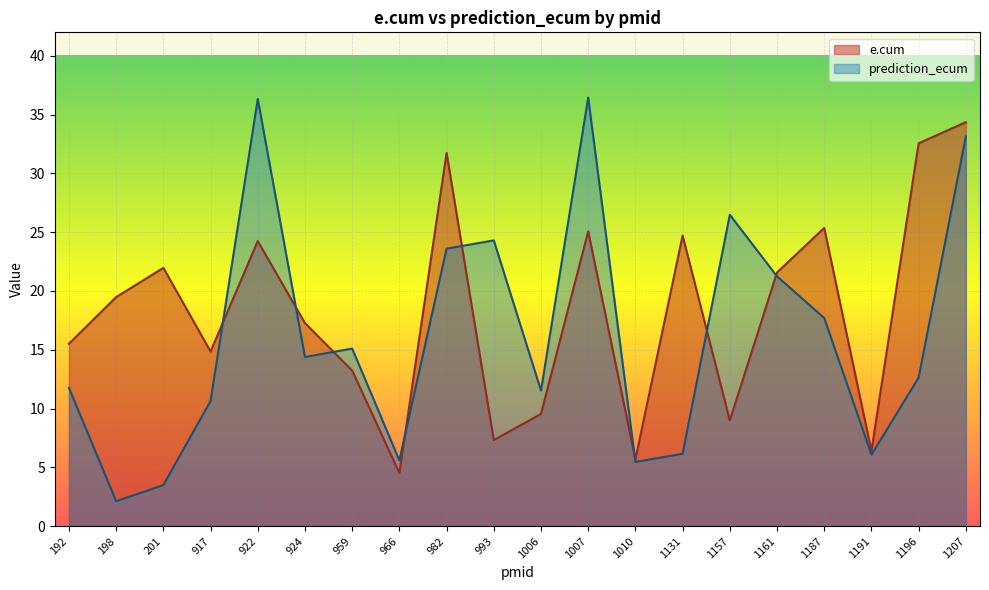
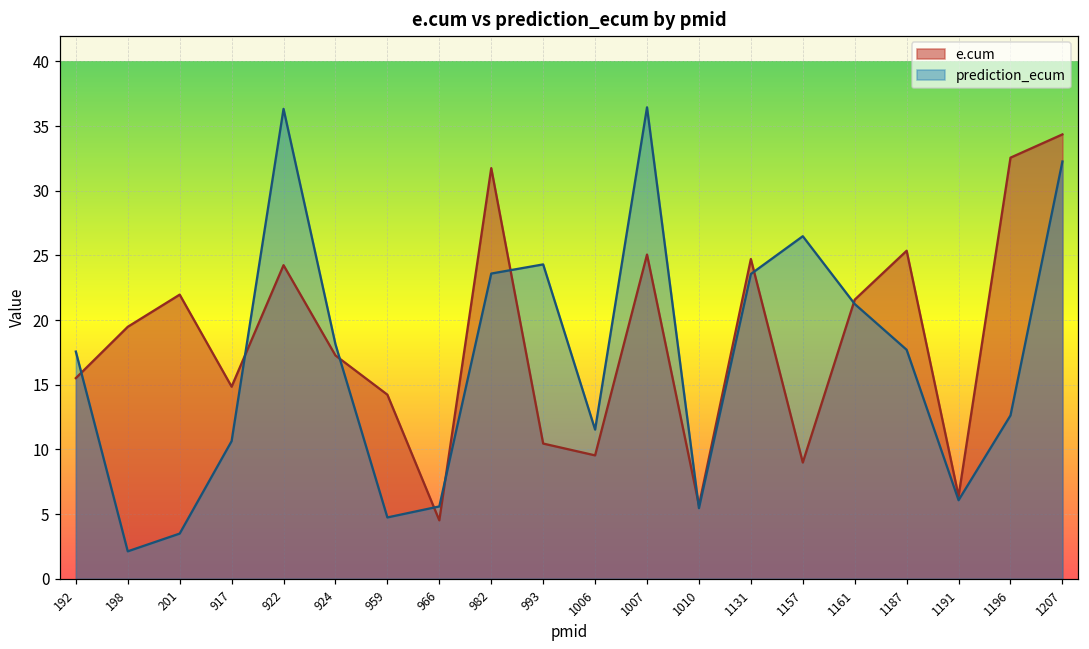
  {
    "e.cum": {
      "192": 15.5,
      "198": 19.5,
      "201": 22.0,
      "917": 14.9,
      "922": 24.2,
      "924": 17.3,
-     "959": 13.2,
+     "959": 14.2,
      "966": 4.5,
      "982": 31.7,
-     "993": 7.3,
+     "993": 10.5,
      "1006": 9.5,
      "1007": 25.1,
      "1010": 5.7,
      "1131": 24.7,
      "1157": 9.0,
      "1161": 21.6,
      "1187": 25.4,
      "1191": 6.4,
      "1196": 32.6,
      "1207": 34.4
    },
    "prediction_ecum": {
-     "192": 11.8,
+     "192": 17.6,
      "198": 2.1,
      "201": 3.5,
      "917": 10.6,
      "922": 36.3,
-     "924": 14.4,
-     "959": 15.1,
+     "924": 18.1,
+     "959": 4.7,
      "966": 5.6,
      "982": 23.6,
      "993": 24.3,
      "1006": 11.5,
      "1007": 36.5,
      "1010": 5.5,
-     "1131": 6.2,
+     "1131": 23.6,
      "1157": 26.5,
      "1161": 21.2,
      "1187": 17.7,
      "1191": 6.1,
      "1196": 12.6,
-     "1207": 33.1
+     "1207": 32.3
    }
  }
